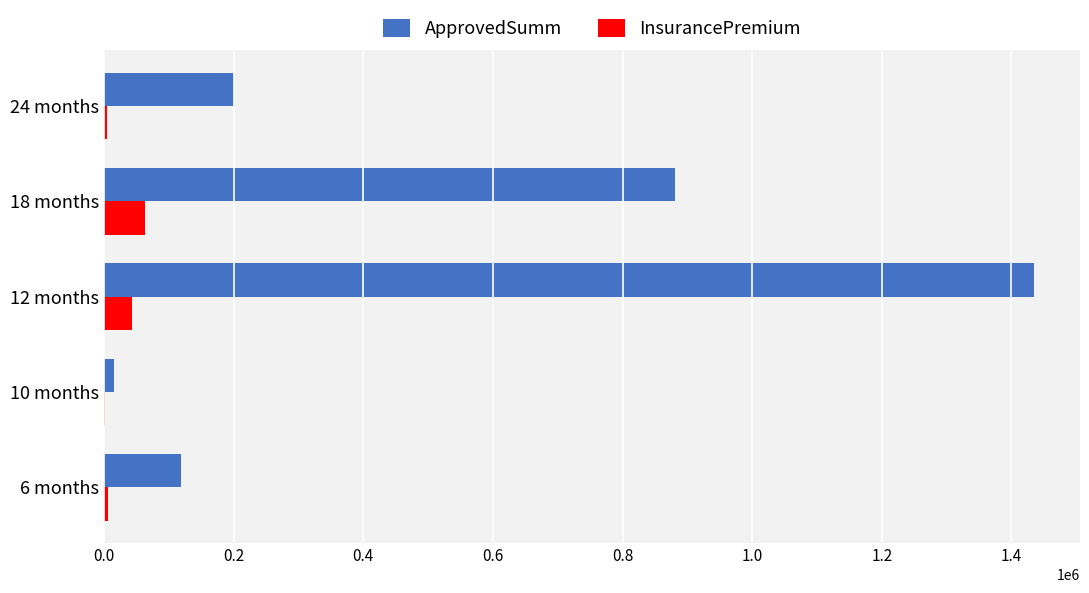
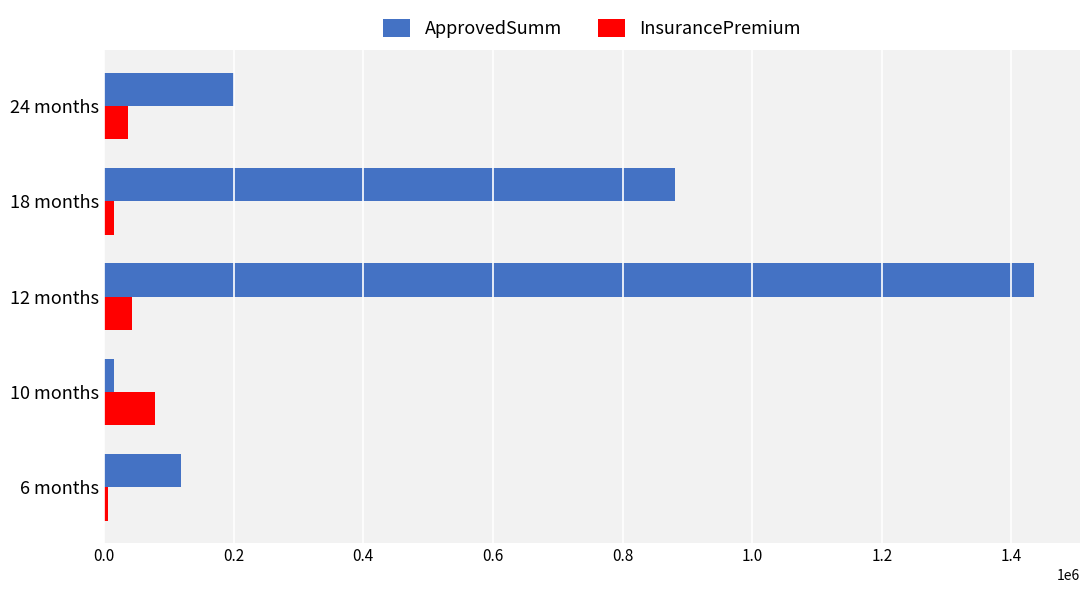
  {
    "ApprovedSumm": {
      "24 months": 200000,
      "18 months": 880000,
      "12 months": 1430000,
      "10 months": 20000,
      "6 months": 120000
    },
    "InsurancePremium": {
-     "24 months": 10000,
-     "18 months": 60000,
+     "24 months": 40000,
+     "18 months": 20000,
      "12 months": 40000,
-     "10 months": 0,
+     "10 months": 80000,
      "6 months": 10000
    }
  }
